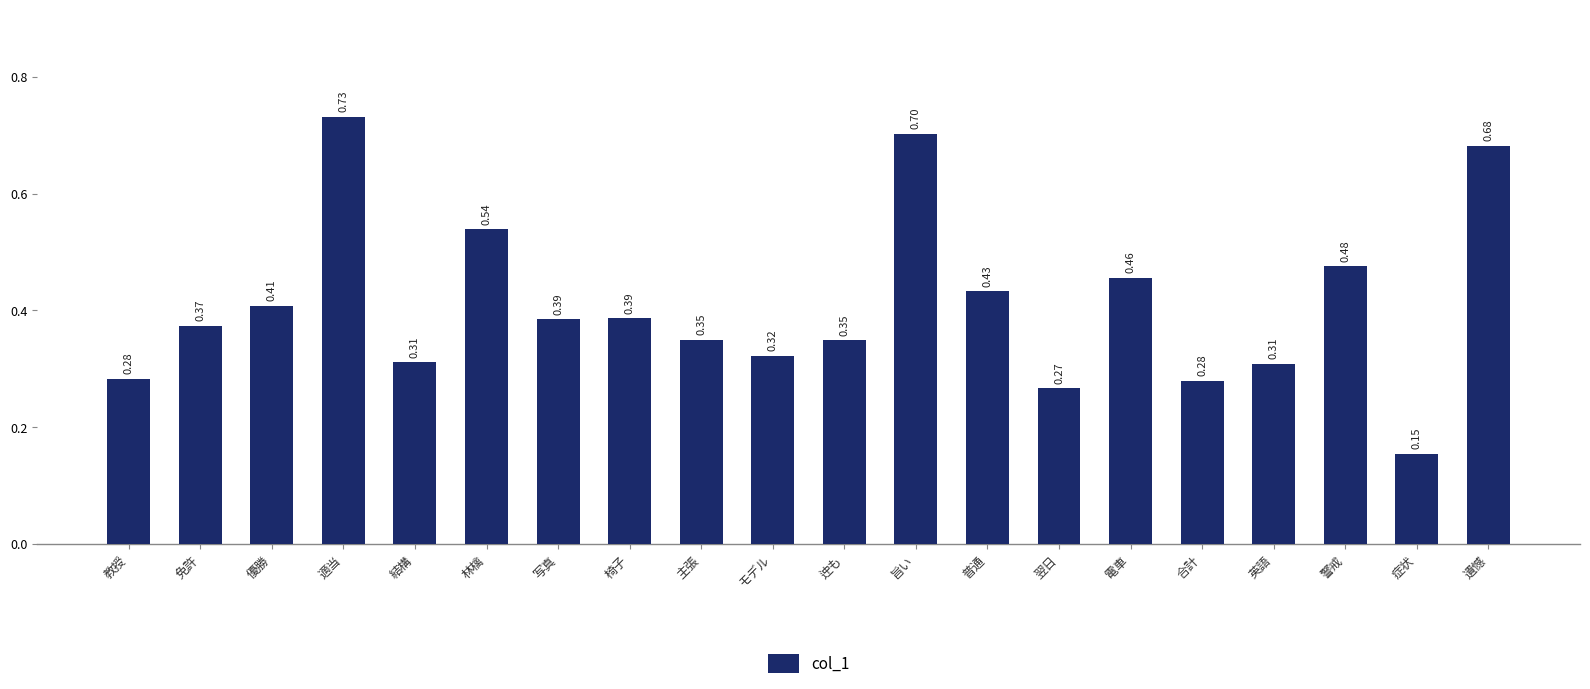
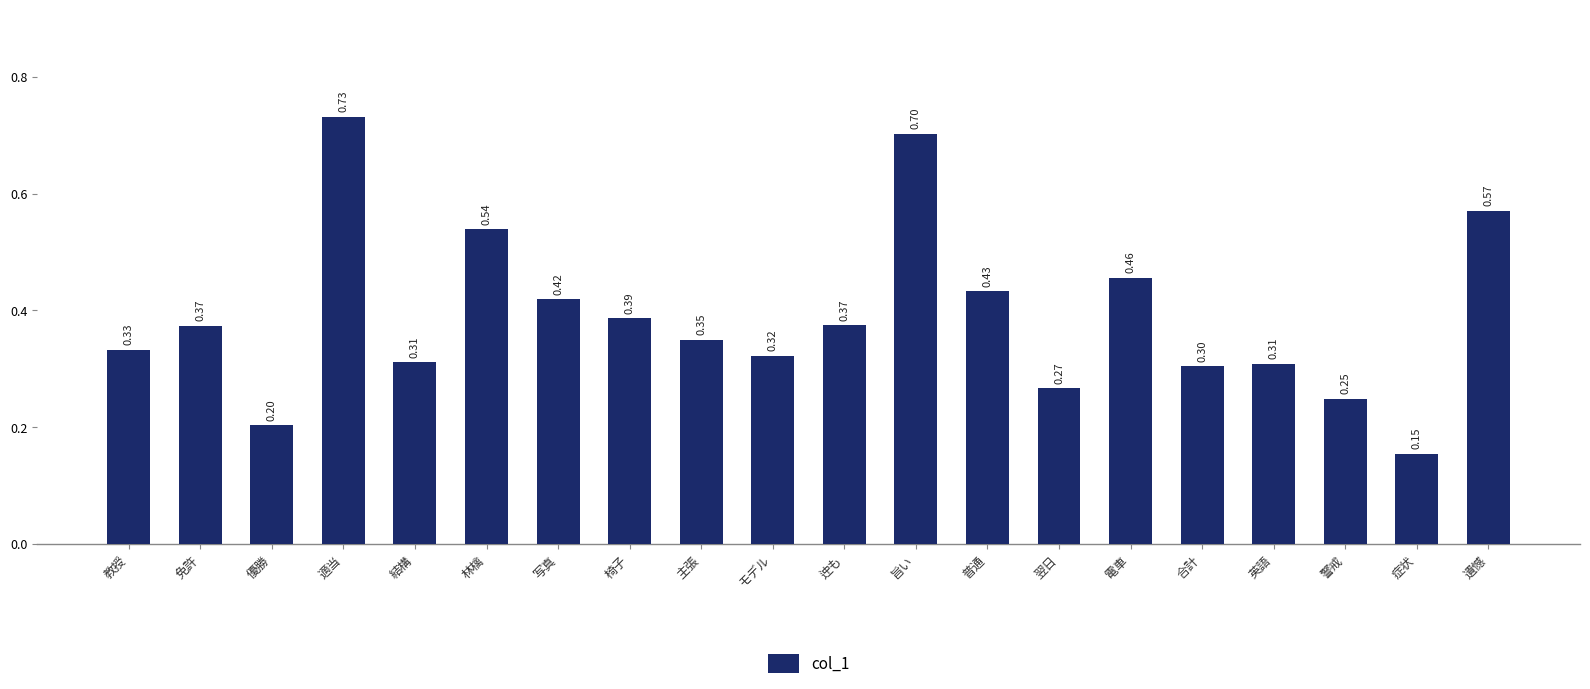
  {
-   "教授": 0.28,
+   "教授": 0.33,
    "免許": 0.37,
-   "優勝": 0.41,
+   "優勝": 0.20,
    "適当": 0.73,
    "結構": 0.31,
    "林檎": 0.54,
-   "写真": 0.39,
+   "写真": 0.42,
    "椅子": 0.39,
    "主張": 0.35,
    "モデル": 0.32,
-   "迚も": 0.35,
+   "迚も": 0.37,
    "旨い": 0.70,
    "普通": 0.43,
    "翌日": 0.27,
    "電車": 0.46,
-   "合計": 0.28,
+   "合計": 0.30,
    "英語": 0.31,
-   "警戒": 0.48,
+   "警戒": 0.25,
    "症状": 0.15,
-   "遺憾": 0.68
+   "遺憾": 0.57
  }
